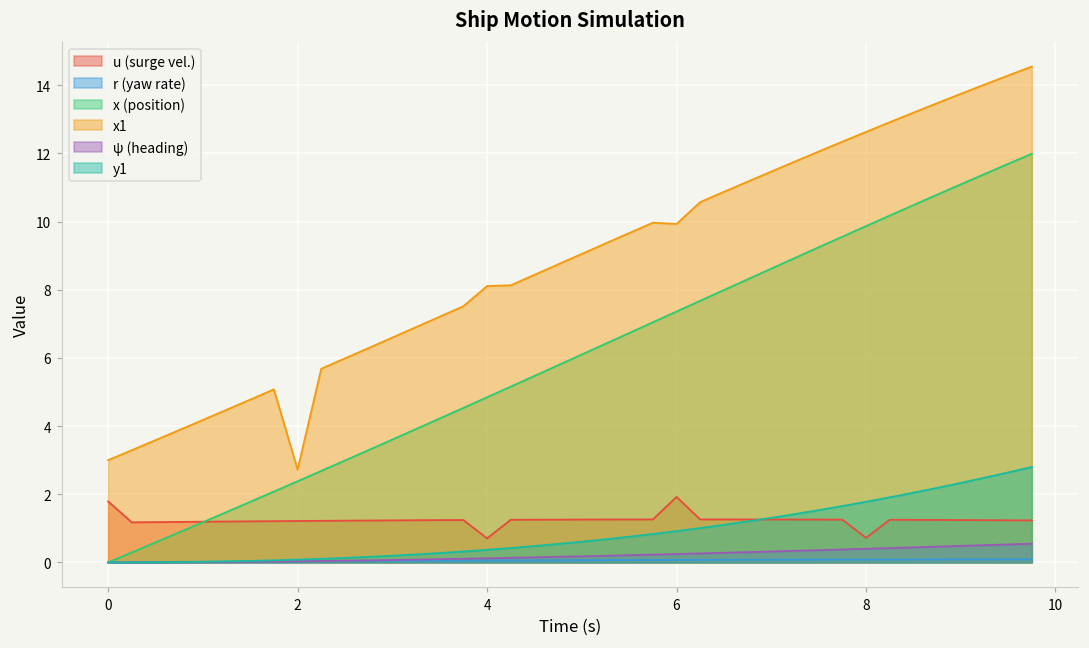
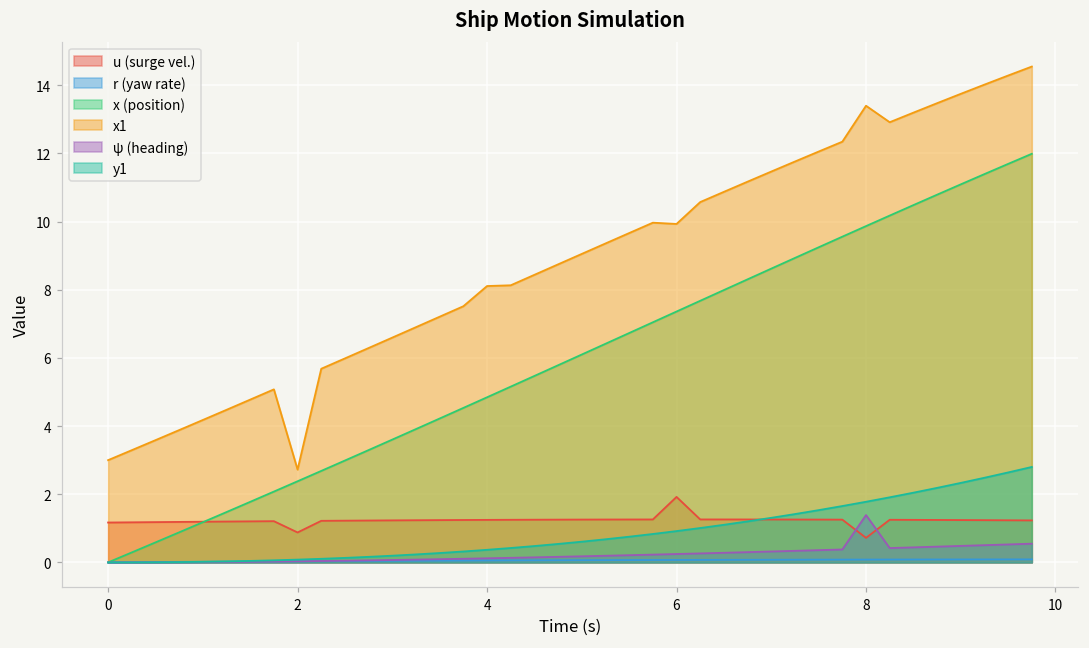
  {
    "u (surge vel.)": {
-     "0": 1.8,
-     "2": 1.2,
-     "4": 0.7,
+     "0": 1.2,
+     "2": 0.9,
+     "4": 1.2,
      "6": 1.9,
      "8": 0.7
    },
    "x1": {
      "0": 3.0,
      "2": 2.7,
      "4": 8.1,
      "6": 9.9,
-     "8": 12.6
+     "8": 13.4
    },
    "ψ (heading)": {
      "6": 0.2,
-     "8": 0.4
+     "8": 1.4
    }
  }
